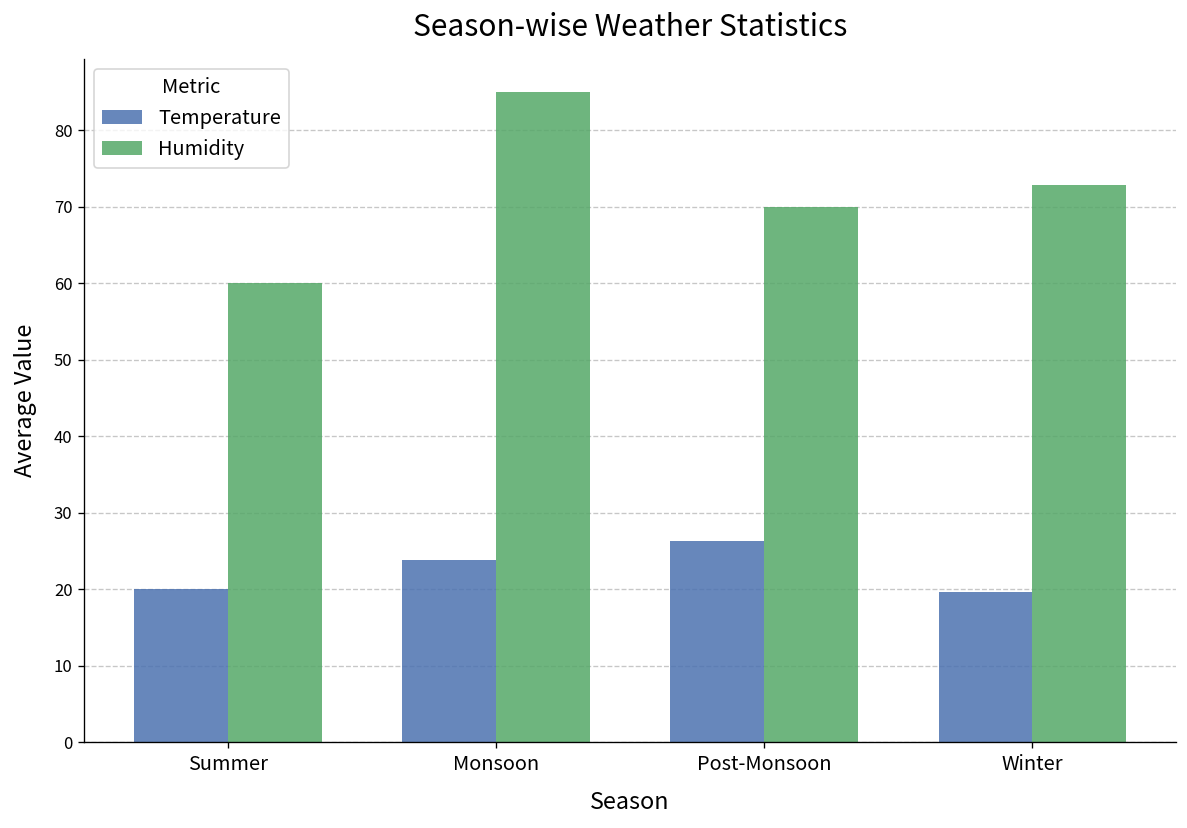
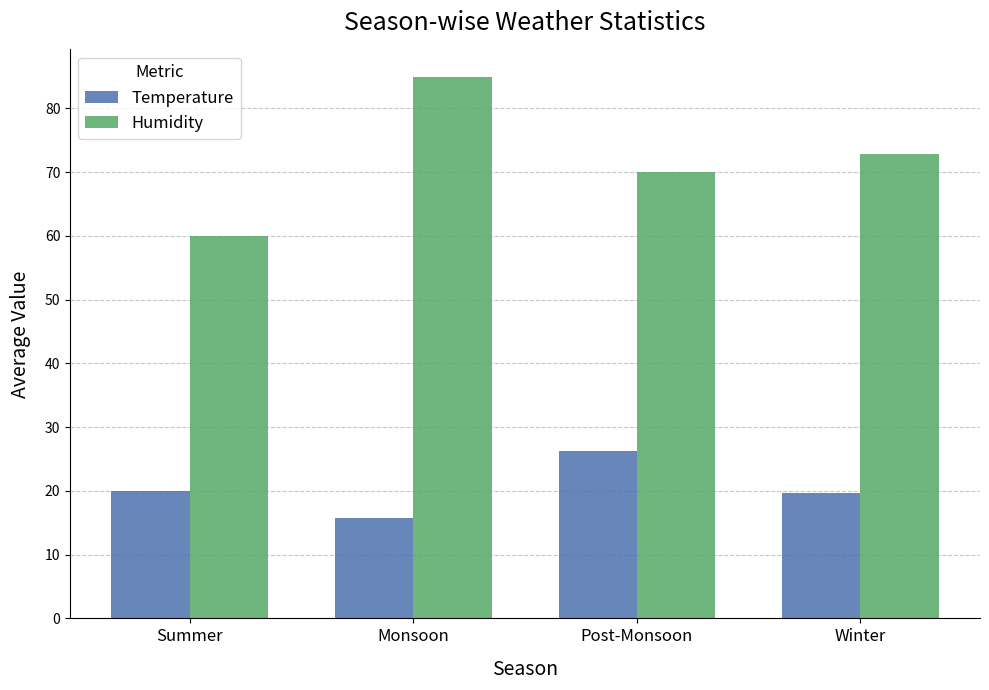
  {
    "Temperature": {
      "Summer": 20,
-     "Monsoon": 24,
+     "Monsoon": 16,
      "Post-Monsoon": 26,
      "Winter": 20
    },
    "Humidity": {
      "Summer": 60,
      "Monsoon": 85,
      "Post-Monsoon": 70,
      "Winter": 73
    }
  }
